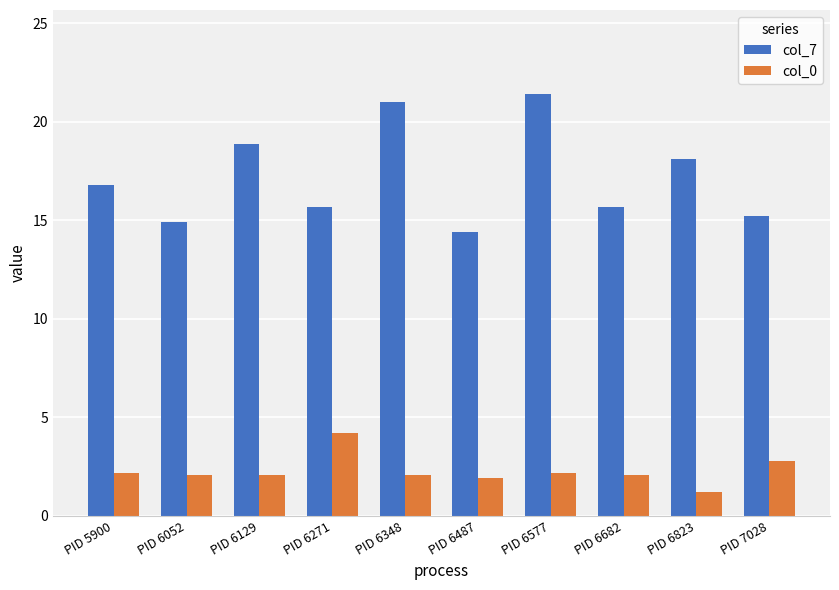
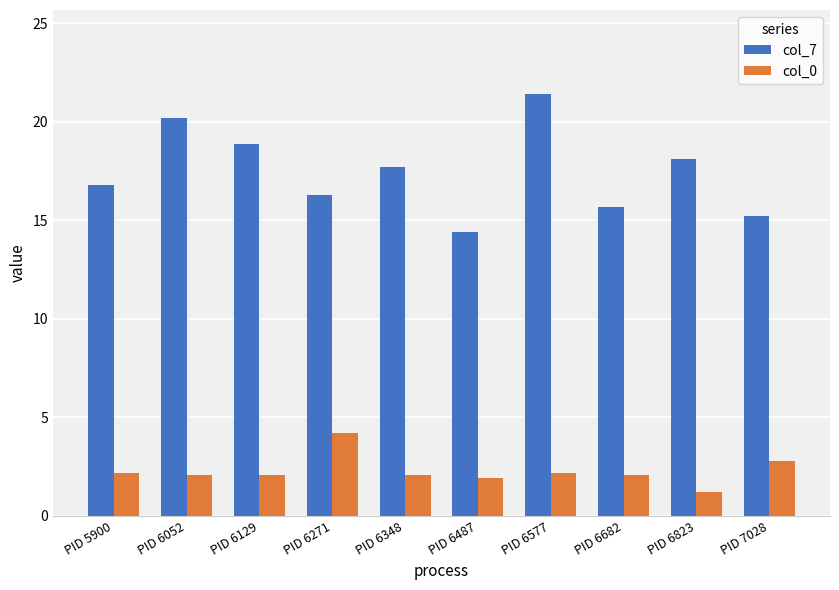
  {
    "col_7": {
      "PID 5900": 16.8,
-     "PID 6052": 14.9,
+     "PID 6052": 20.2,
      "PID 6129": 18.9,
-     "PID 6271": 15.7,
-     "PID 6348": 21.0,
+     "PID 6271": 16.3,
+     "PID 6348": 17.7,
      "PID 6487": 14.4,
      "PID 6577": 21.4,
      "PID 6682": 15.7,
      "PID 6823": 18.1,
      "PID 7028": 15.2
    },
    "col_0": {
      "PID 5900": 2.2,
      "PID 6052": 2.1,
      "PID 6129": 2.1,
      "PID 6271": 4.2,
      "PID 6348": 2.1,
      "PID 6487": 1.9,
      "PID 6577": 2.2,
      "PID 6682": 2.1,
      "PID 6823": 1.2,
      "PID 7028": 2.8
    }
  }
